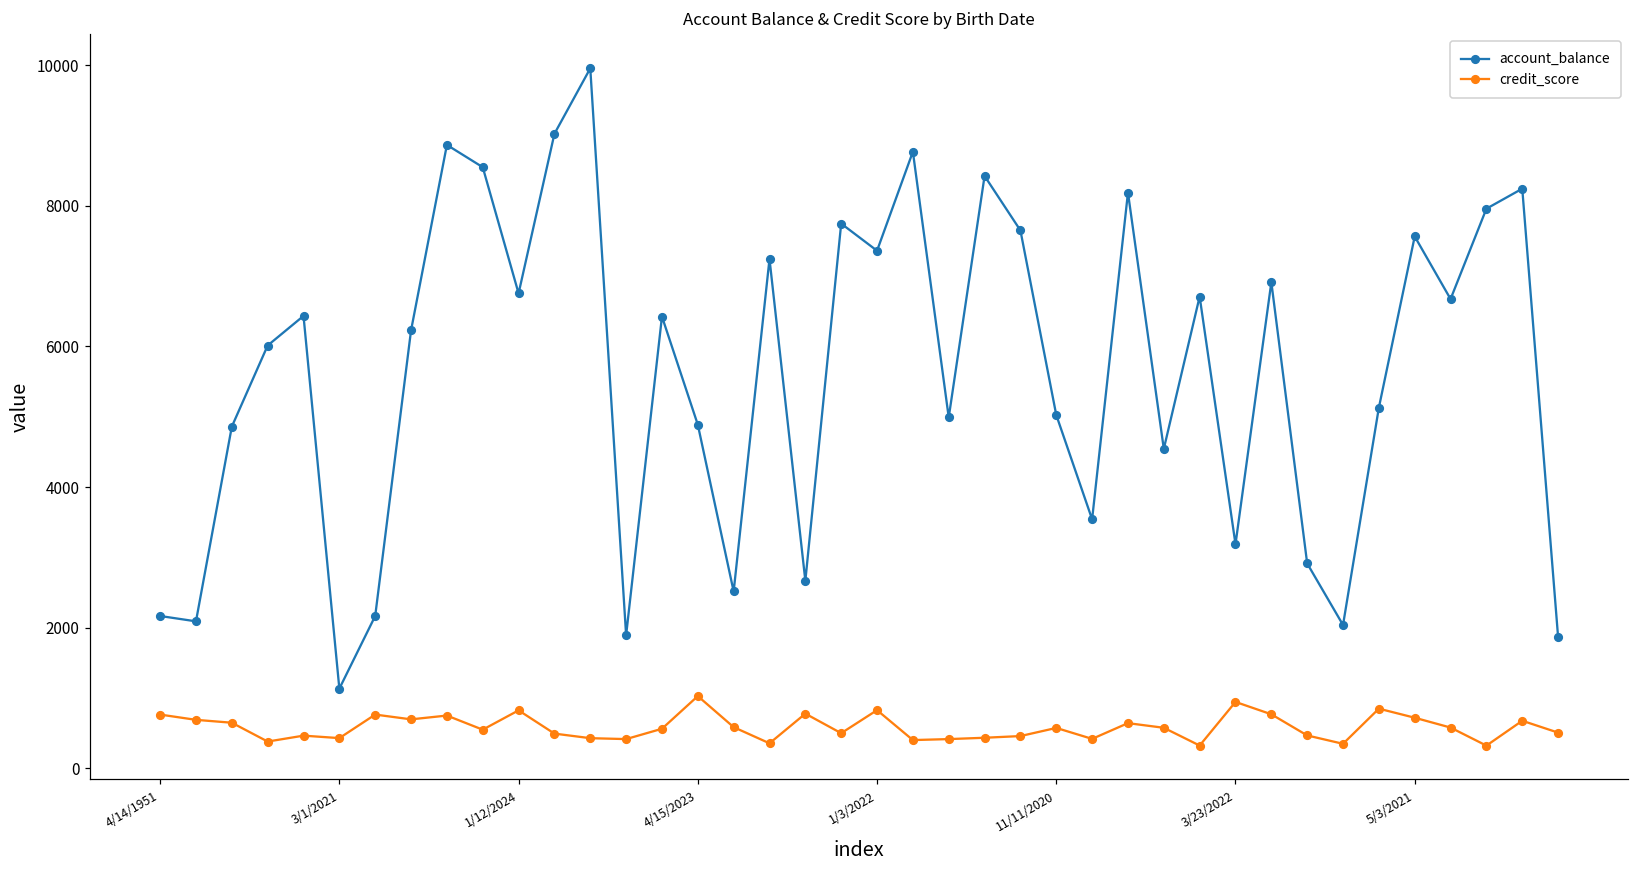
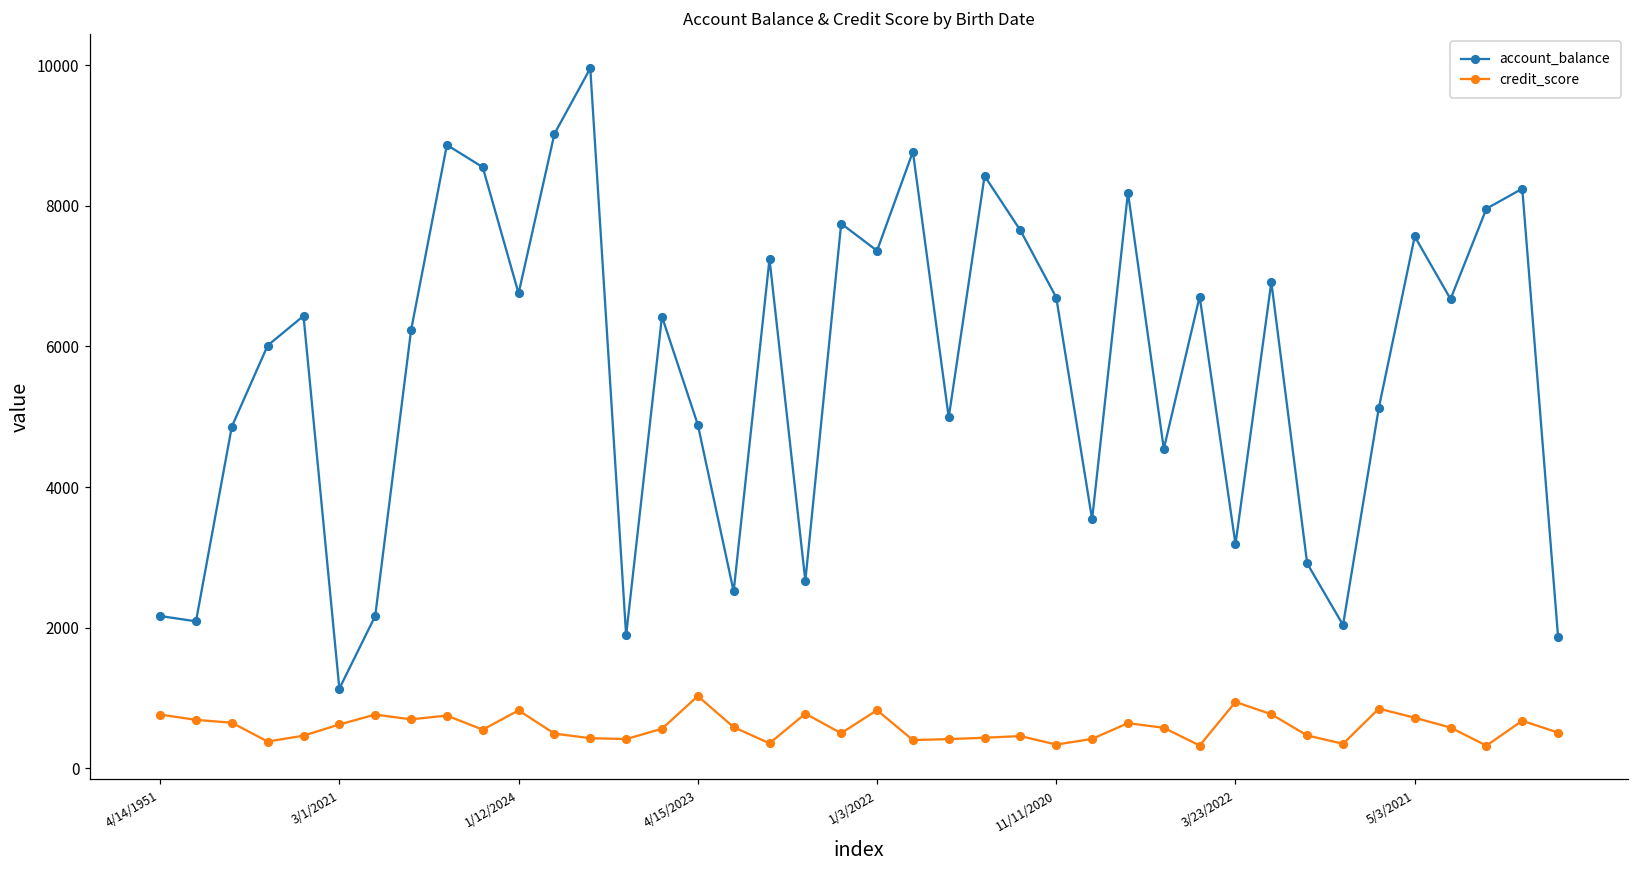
  {
    "account_balance": {
      "4/14/1951": 2200,
      "3/1/2021": 1100,
      "1/12/2024": 6800,
      "4/15/2023": 4900,
      "1/3/2022": 7400,
-     "11/11/2020": 5000,
+     "11/11/2020": 6700,
      "3/23/2022": 3200,
      "5/3/2021": 7600
    },
    "credit_score": {
      "4/14/1951": 800,
-     "3/1/2021": 400,
+     "3/1/2021": 600,
      "1/12/2024": 800,
      "4/15/2023": 1000,
      "1/3/2022": 800,
-     "11/11/2020": 600,
+     "11/11/2020": 300,
      "3/23/2022": 900,
      "5/3/2021": 700
    }
  }
